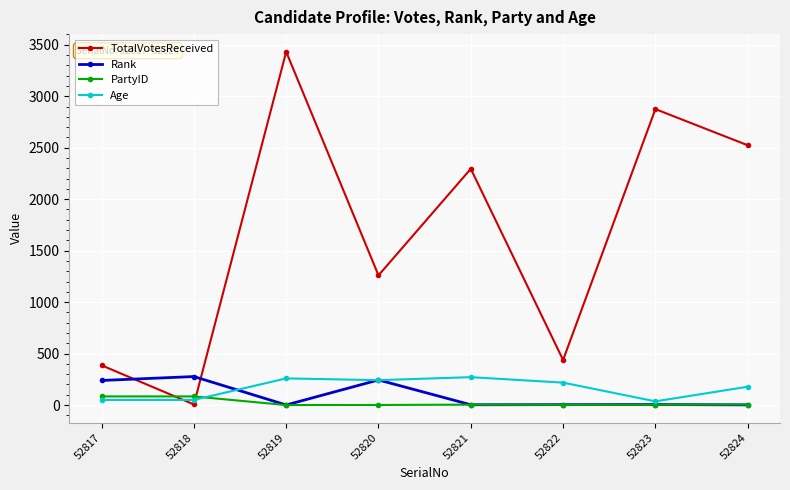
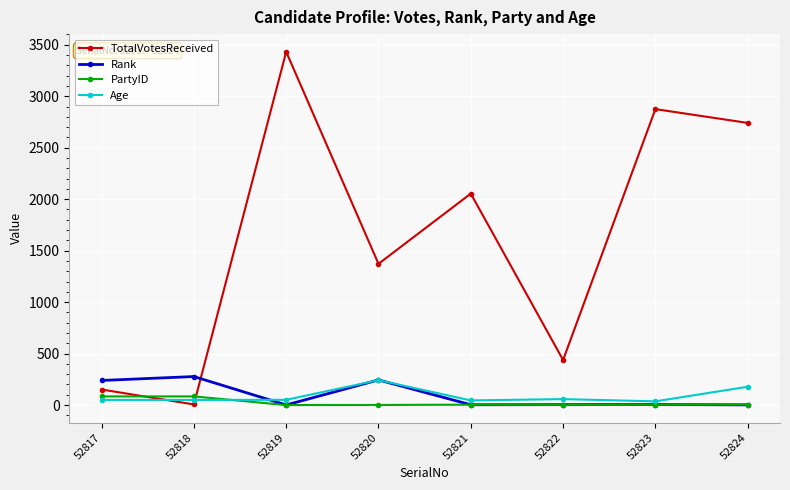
  {
    "TotalVotesReceived": {
-     "52817": 390,
+     "52817": 150,
      "52818": 10,
      "52819": 3430,
-     "52820": 1260,
-     "52821": 2300,
+     "52820": 1370,
+     "52821": 2050,
      "52822": 440,
      "52823": 2880,
-     "52824": 2520
+     "52824": 2740
    },
    "Rank": {
      "52817": 240,
      "52818": 280
    },
    "PartyID": {
      "52817": 80,
      "52818": 80,
      "52820": 0
    },
    "Age": {
      "52817": 50,
      "52818": 50,
-     "52819": 260,
-     "52821": 270,
-     "52822": 220,
+     "52819": 50,
+     "52821": 50,
+     "52822": 60,
      "52823": 40,
      "52824": 180
    }
  }
